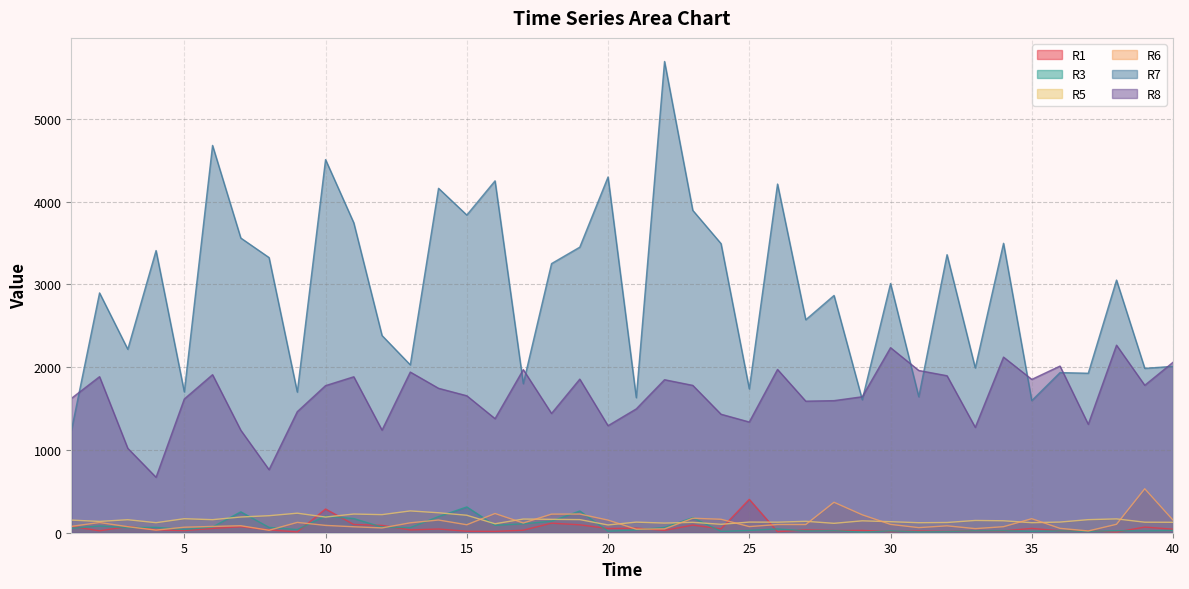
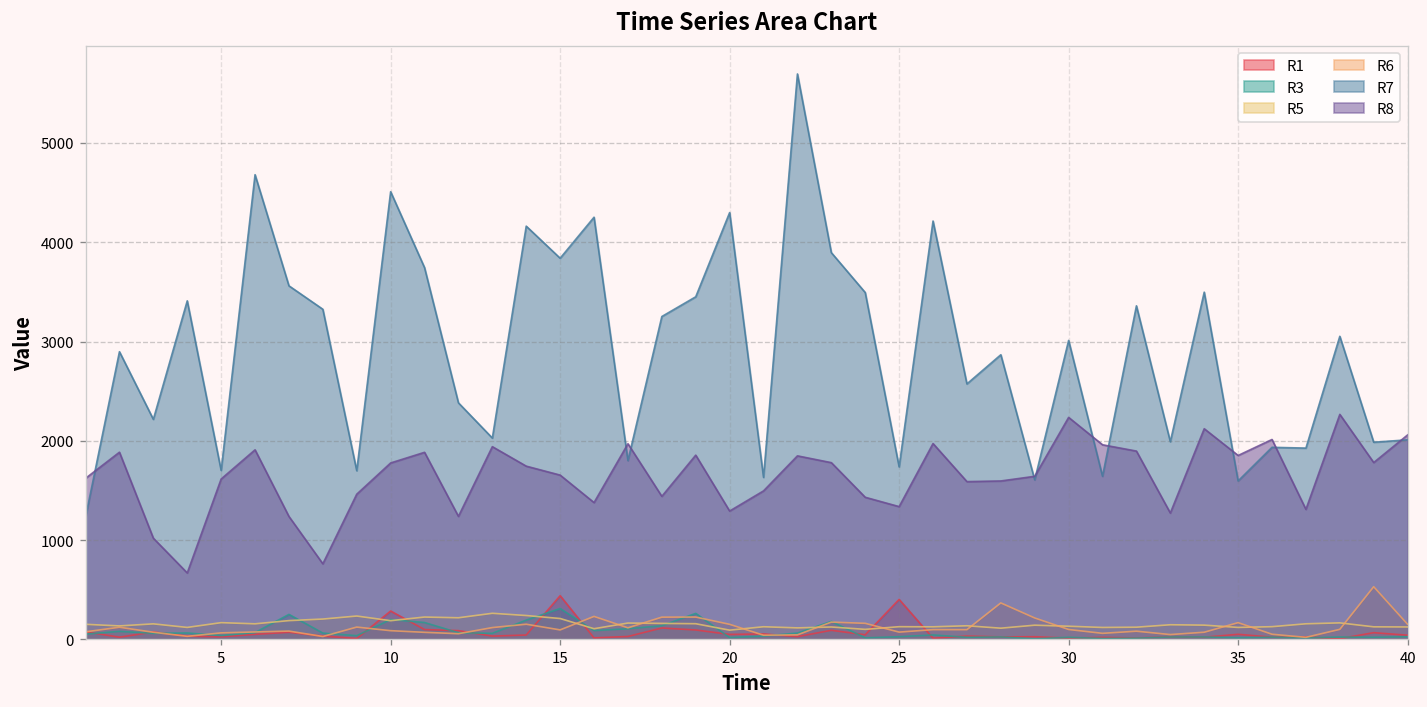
  {
    "R1": {
      "10": 300,
-     "15": 0,
+     "15": 400,
      "20": 100,
      "25": 400,
      "35": 100
    }
  }
